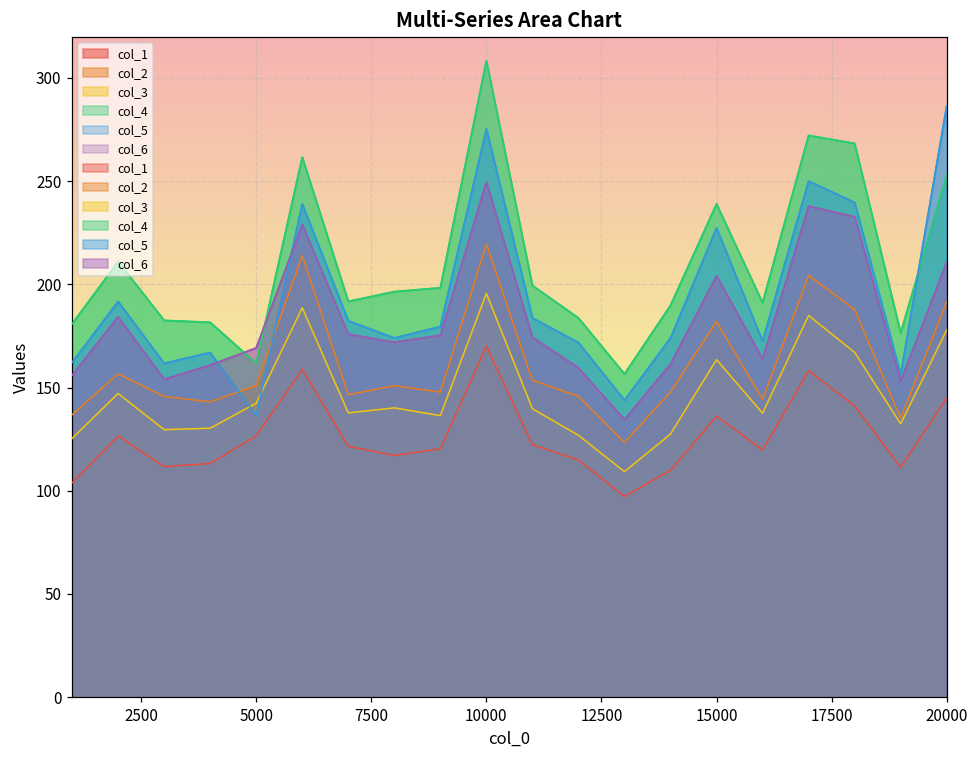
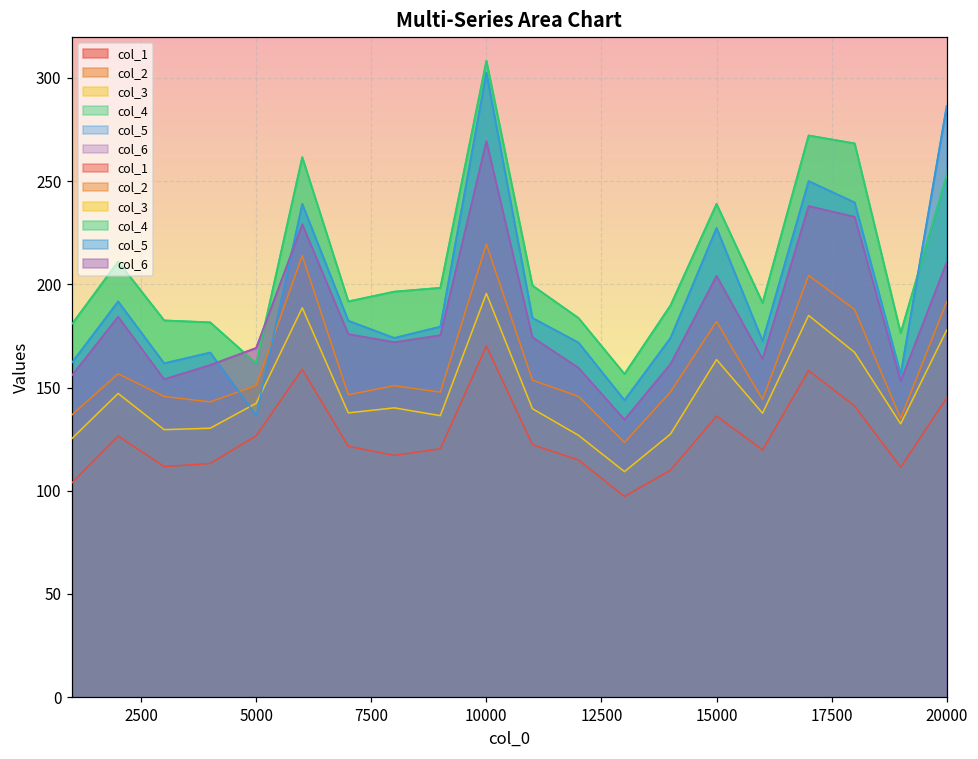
  {
    "col_4": {
      "5000": 162,
      "10000": 308,
      "15000": 239,
      "20000": 253
    },
    "col_5": {
      "5000": 136,
-     "10000": 275,
+     "10000": 303,
      "15000": 227,
      "20000": 286
    },
    "col_6": {
      "5000": 169,
-     "10000": 250,
+     "10000": 269,
      "15000": 204,
      "20000": 211
    }
  }
